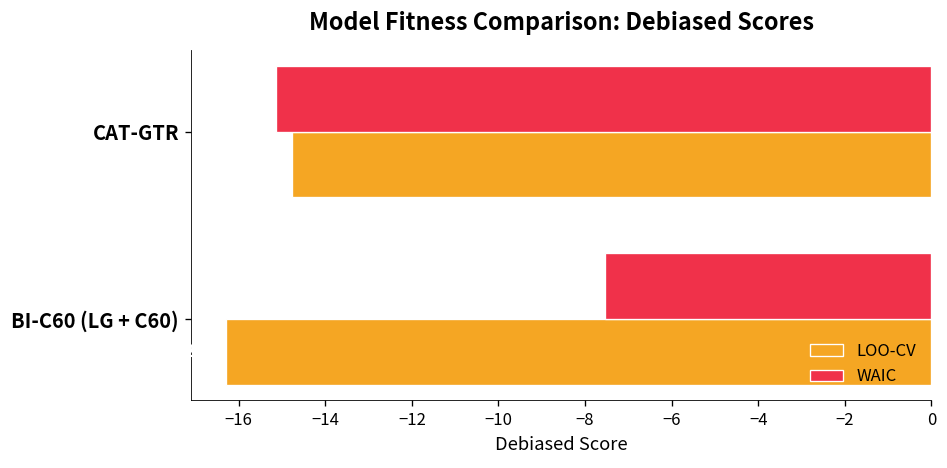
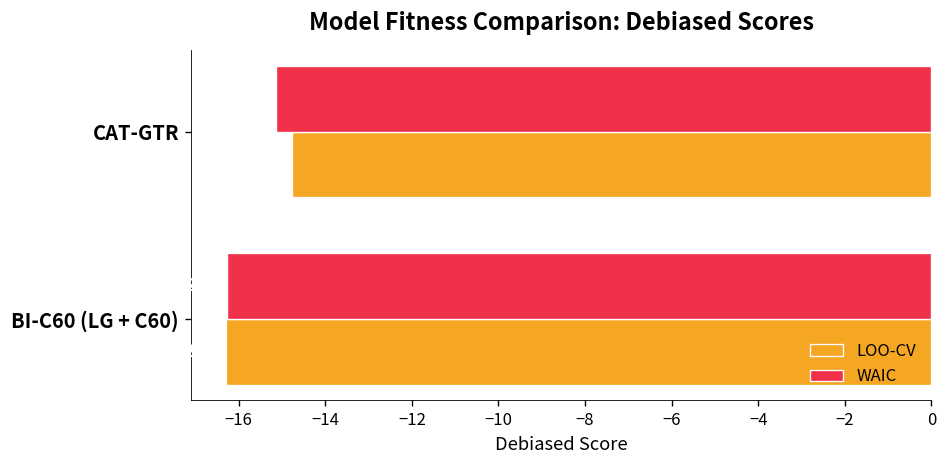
  {
    "LOO-CV": {
      "CAT-GTR": -14.8,
      "BI-C60 (LG + C60)": -16.3
    },
    "WAIC": {
      "CAT-GTR": -15.1,
-     "BI-C60 (LG + C60)": -7.5
+     "BI-C60 (LG + C60)": -16.3
    }
  }
